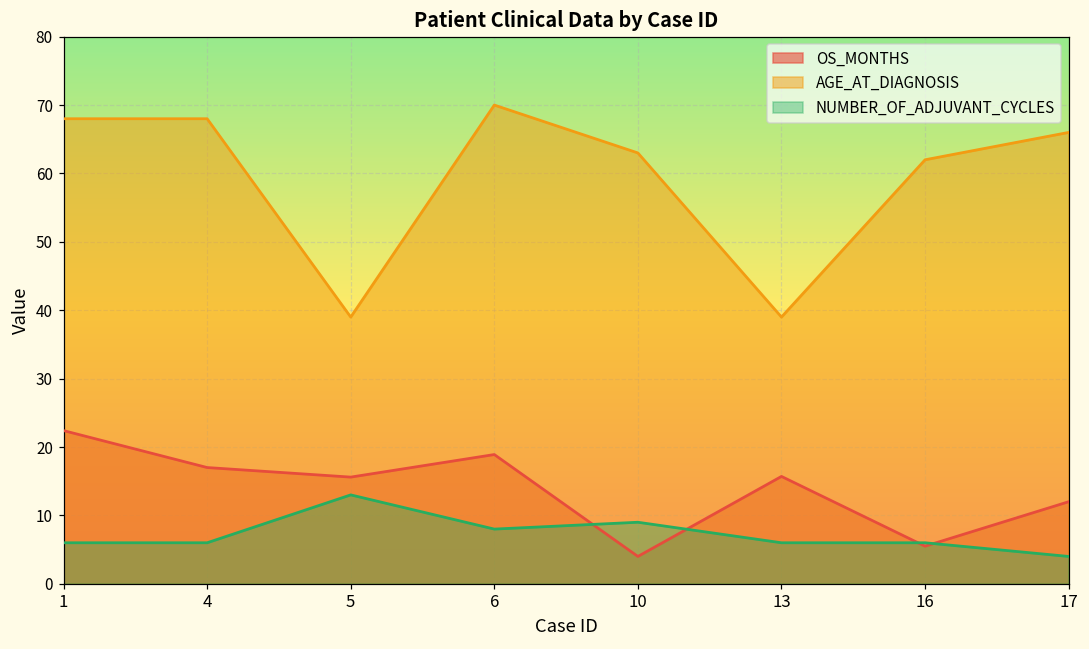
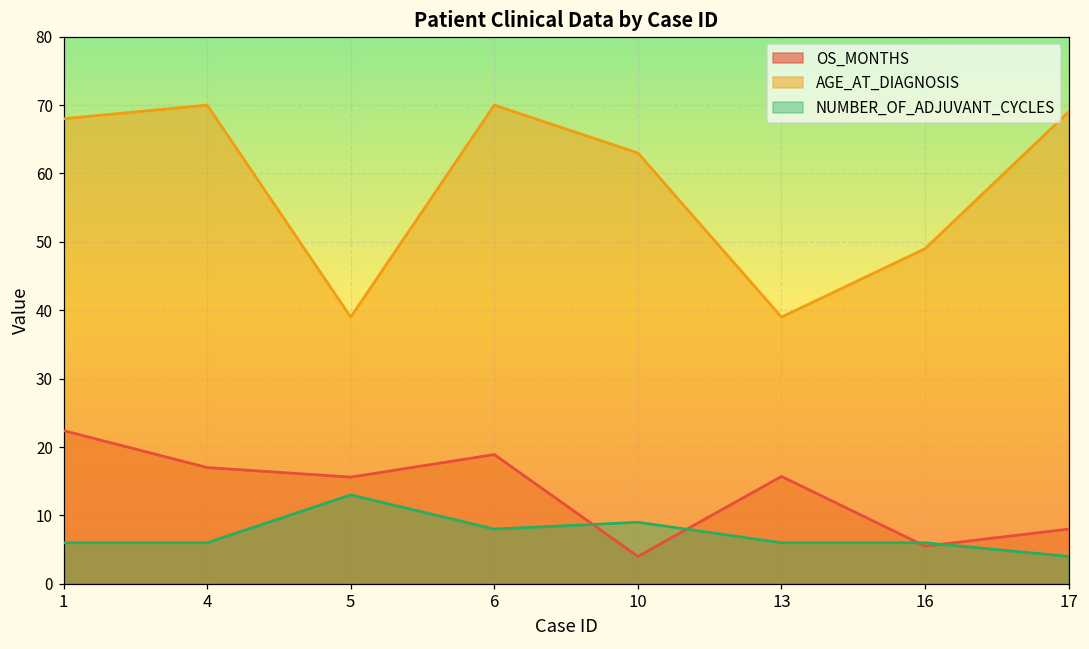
  {
    "OS_MONTHS": {
      "1": 22,
      "4": 17,
      "5": 16,
      "6": 19,
      "10": 4,
      "13": 16,
      "16": 6,
-     "17": 12
+     "17": 8
    },
    "AGE_AT_DIAGNOSIS": {
      "1": 68,
-     "4": 68,
+     "4": 70,
      "5": 39,
      "6": 70,
      "10": 63,
      "13": 39,
-     "16": 62,
-     "17": 66
+     "16": 49,
+     "17": 69
    },
    "NUMBER_OF_ADJUVANT_CYCLES": {
      "1": 6,
      "4": 6,
      "5": 13,
      "6": 8,
      "10": 9,
      "13": 6,
      "16": 6,
      "17": 4
    }
  }
